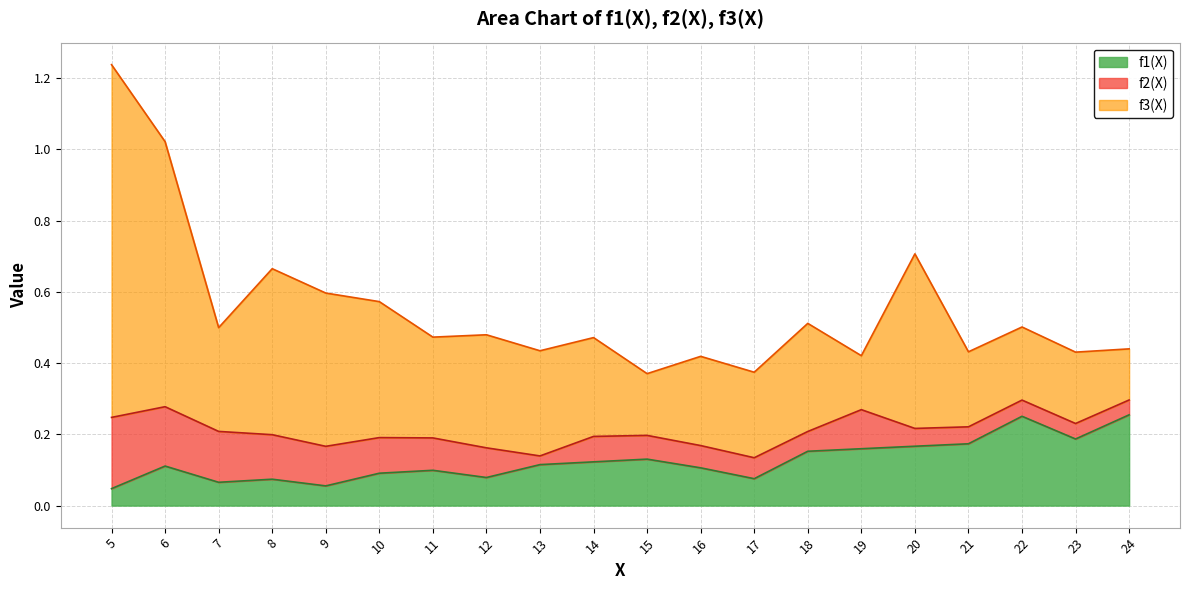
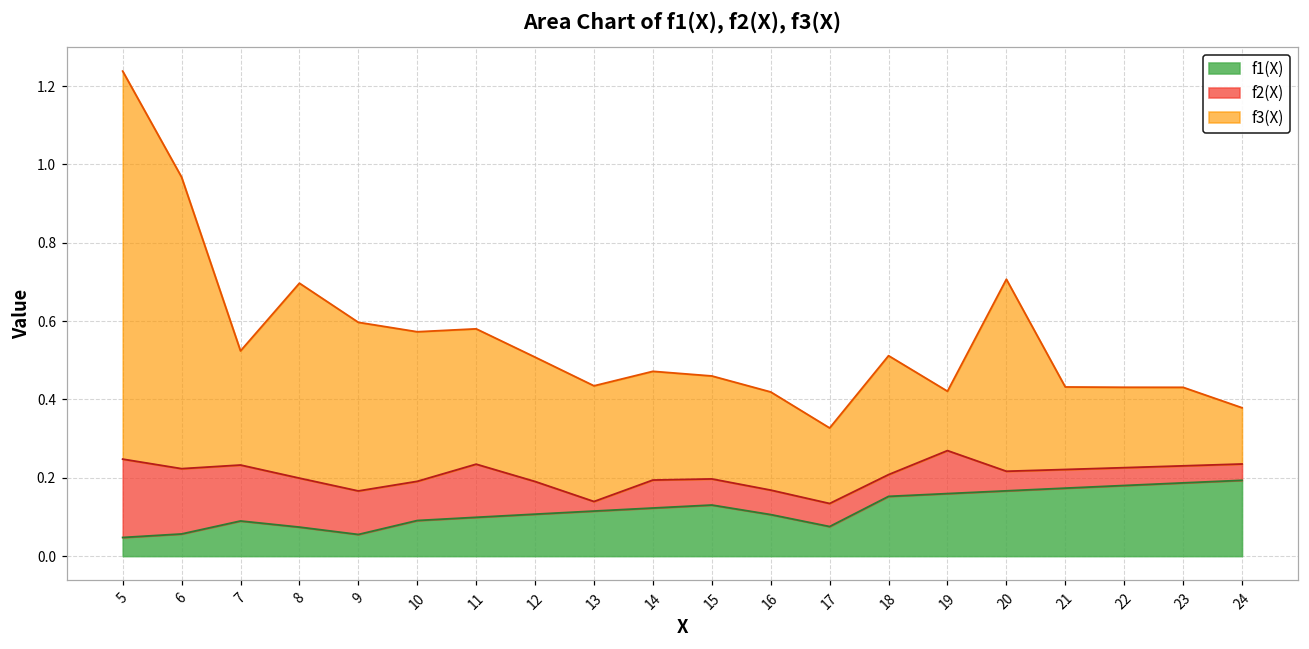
  {
    "f1(X)": {
      "5": 0.05,
-     "6": 0.11,
-     "7": 0.07,
+     "6": 0.06,
+     "7": 0.09,
      "8": 0.07,
      "9": 0.06,
      "10": 0.09,
      "11": 0.10,
-     "12": 0.08,
+     "12": 0.11,
      "13": 0.12,
      "14": 0.12,
      "15": 0.13,
      "16": 0.11,
      "17": 0.08,
      "18": 0.15,
      "19": 0.16,
      "20": 0.17,
      "21": 0.17,
-     "22": 0.25,
+     "22": 0.18,
      "23": 0.19,
-     "24": 0.25
+     "24": 0.19
    },
    "f2(X)": {
      "5": 0.20,
      "6": 0.17,
      "7": 0.14,
      "8": 0.13,
      "9": 0.11,
      "10": 0.10,
-     "11": 0.09,
+     "11": 0.14,
      "12": 0.08,
      "13": 0.02,
      "14": 0.07,
      "15": 0.07,
      "16": 0.06,
      "17": 0.06,
      "18": 0.06,
      "19": 0.11,
      "20": 0.05,
      "21": 0.05,
      "22": 0.05,
      "23": 0.04,
      "24": 0.04
    },
    "f3(X)": {
      "5": 0.99,
      "6": 0.74,
      "7": 0.29,
-     "8": 0.47,
+     "8": 0.50,
      "9": 0.43,
      "10": 0.38,
-     "11": 0.28,
+     "11": 0.35,
      "12": 0.32,
      "13": 0.30,
      "14": 0.28,
-     "15": 0.17,
+     "15": 0.26,
      "16": 0.25,
-     "17": 0.24,
+     "17": 0.19,
      "18": 0.30,
      "19": 0.15,
      "20": 0.49,
      "21": 0.21,
      "22": 0.21,
      "23": 0.20,
      "24": 0.14
    }
  }
